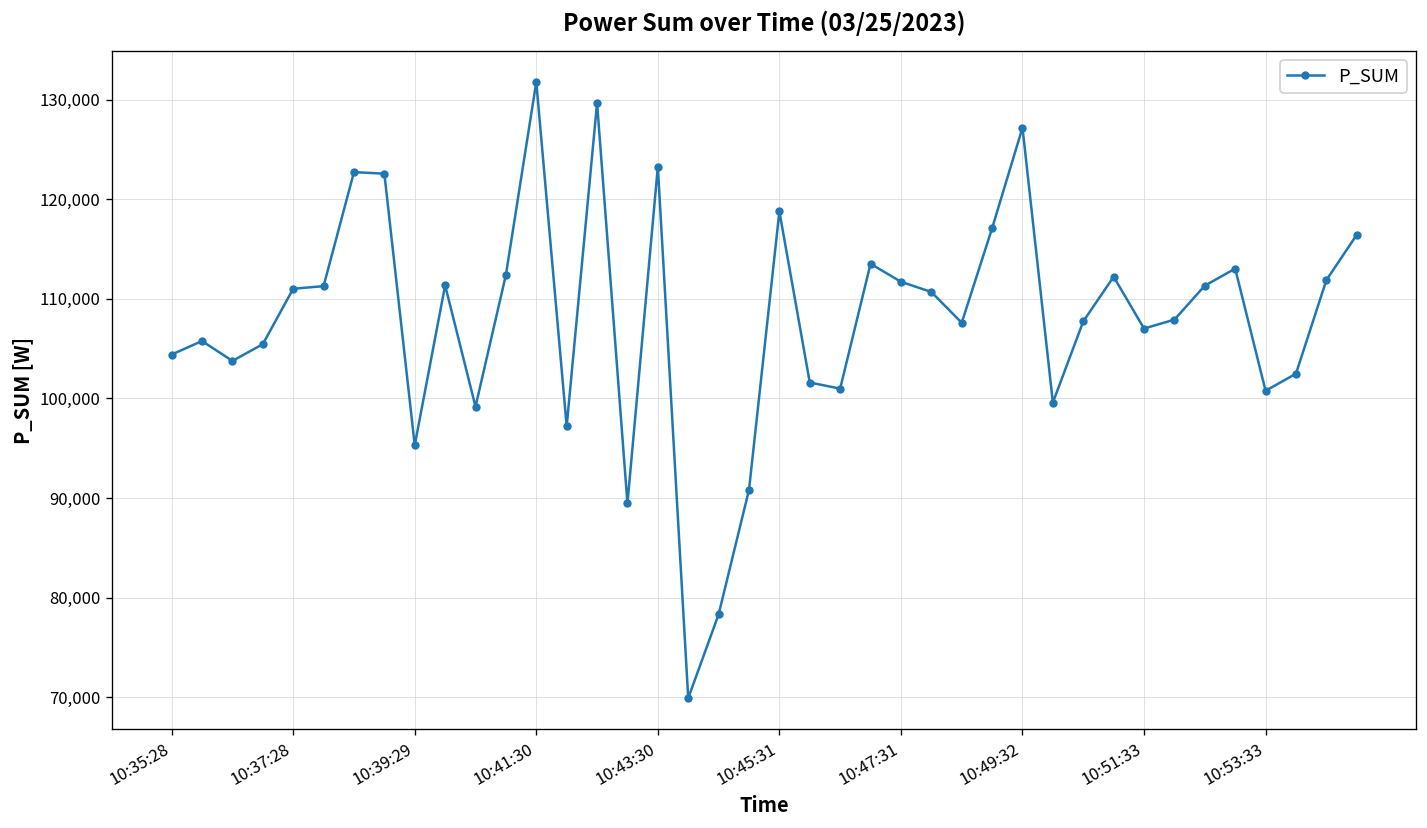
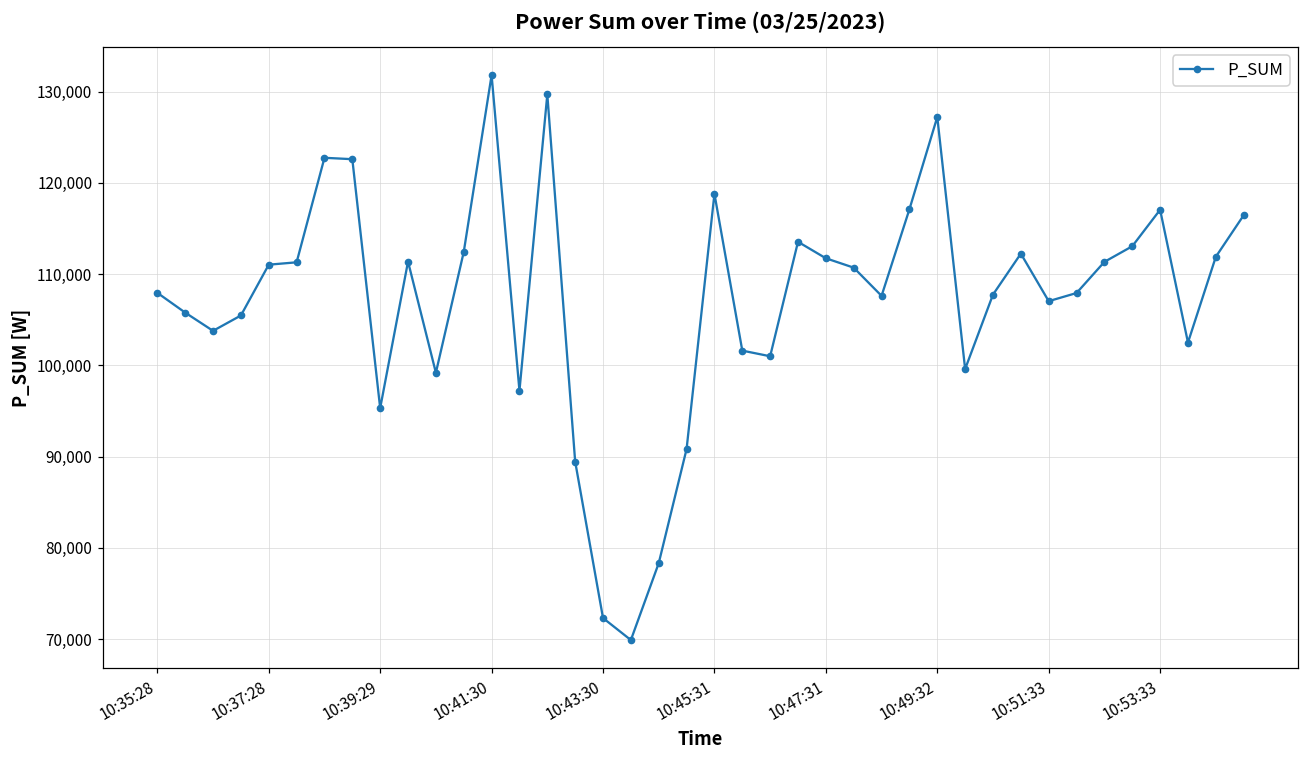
  {
-   "10:35:28": "104,000",
+   "10:35:28": "108,000",
    "10:37:28": "111,000",
    "10:39:29": "95,000",
    "10:41:30": "132,000",
-   "10:43:30": "123,000",
+   "10:43:30": "72,000",
    "10:45:31": "119,000",
    "10:47:31": "112,000",
    "10:49:32": "127,000",
    "10:51:33": "107,000",
-   "10:53:33": "101,000"
+   "10:53:33": "117,000"
  }
